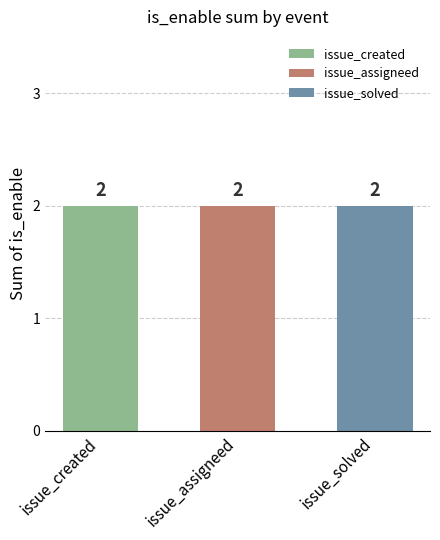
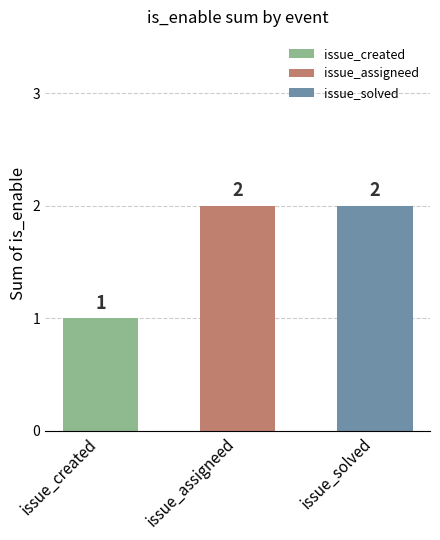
  {
-   "issue_created": 2,
+   "issue_created": 1,
    "issue_assigneed": 2,
    "issue_solved": 2
  }
